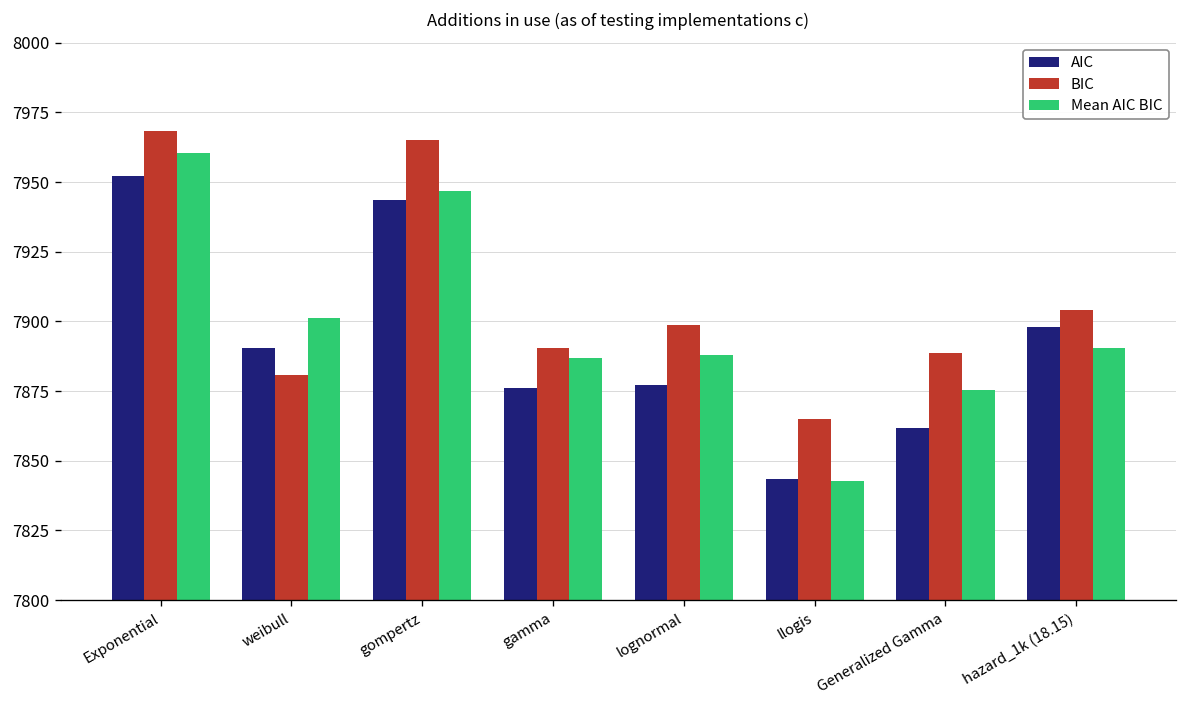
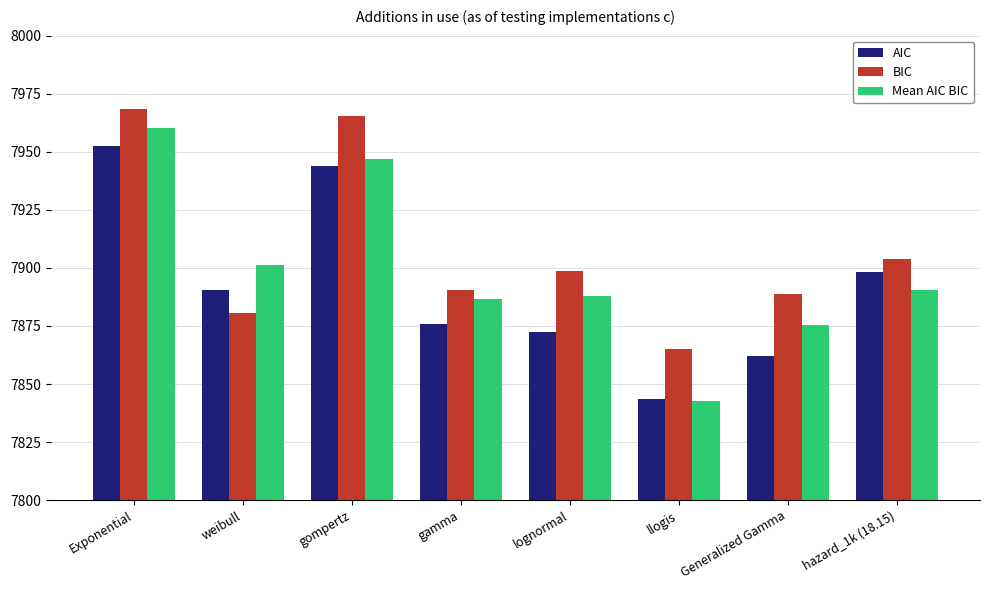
  {
    "AIC": {
      "Exponential": 7952,
      "weibull": 7891,
      "gompertz": 7944,
      "gamma": 7876,
-     "lognormal": 7877,
+     "lognormal": 7873,
      "llogis": 7844,
      "Generalized Gamma": 7862,
      "hazard_1k (18.15)": 7898
    },
    "BIC": {
      "Exponential": 7968,
      "weibull": 7881,
      "gompertz": 7965,
      "gamma": 7891,
      "lognormal": 7899,
      "llogis": 7865,
      "Generalized Gamma": 7889,
      "hazard_1k (18.15)": 7904
    },
    "Mean AIC BIC": {
      "Exponential": 7960,
      "weibull": 7901,
      "gompertz": 7947,
      "gamma": 7887,
      "lognormal": 7888,
      "llogis": 7843,
      "Generalized Gamma": 7875,
      "hazard_1k (18.15)": 7890
    }
  }
